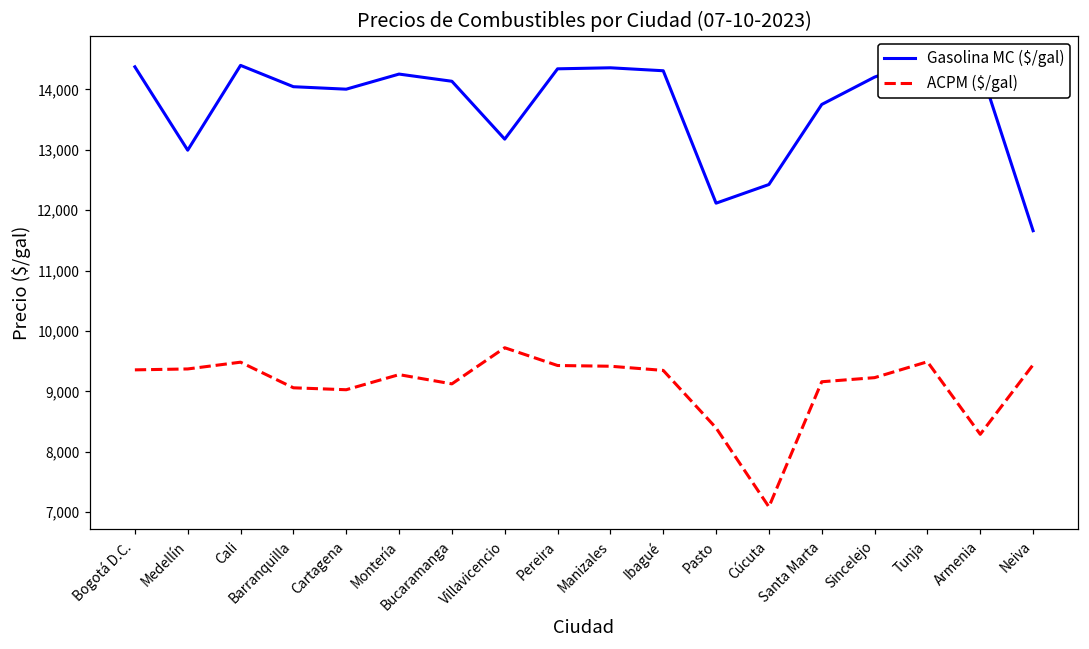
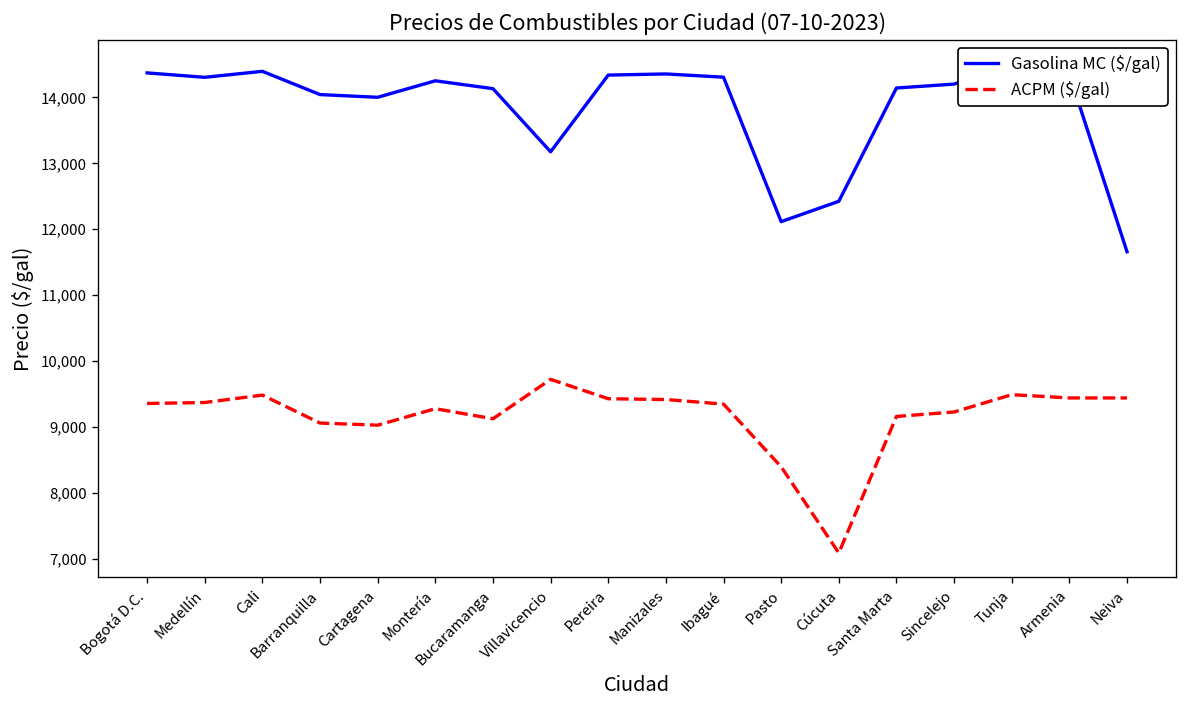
  {
    "Gasolina MC ($/gal)": {
      "Bogotá D.C.": "14,400",
-     "Medellín": "13,000",
+     "Medellín": "14,300",
      "Cali": "14,400",
      "Barranquilla": "14,000",
      "Cartagena": "14,000",
      "Montería": "14,300",
      "Bucaramanga": "14,100",
      "Villavicencio": "13,200",
      "Pereira": "14,300",
      "Manizales": "14,400",
      "Ibagué": "14,300",
      "Pasto": "12,100",
      "Cúcuta": "12,400",
-     "Santa Marta": "13,800",
+     "Santa Marta": "14,100",
      "Sincelejo": "14,200",
      "Neiva": "11,700"
    },
    "ACPM ($/gal)": {
      "Bogotá D.C.": "9,400",
      "Medellín": "9,400",
      "Cali": "9,500",
      "Barranquilla": "9,100",
      "Cartagena": "9,000",
      "Montería": "9,300",
      "Bucaramanga": "9,100",
      "Villavicencio": "9,700",
      "Pereira": "9,400",
      "Manizales": "9,400",
      "Ibagué": "9,300",
      "Pasto": "8,400",
      "Cúcuta": "7,100",
      "Santa Marta": "9,200",
      "Sincelejo": "9,200",
      "Tunja": "9,500",
-     "Armenia": "8,300",
+     "Armenia": "9,400",
      "Neiva": "9,400"
    }
  }
